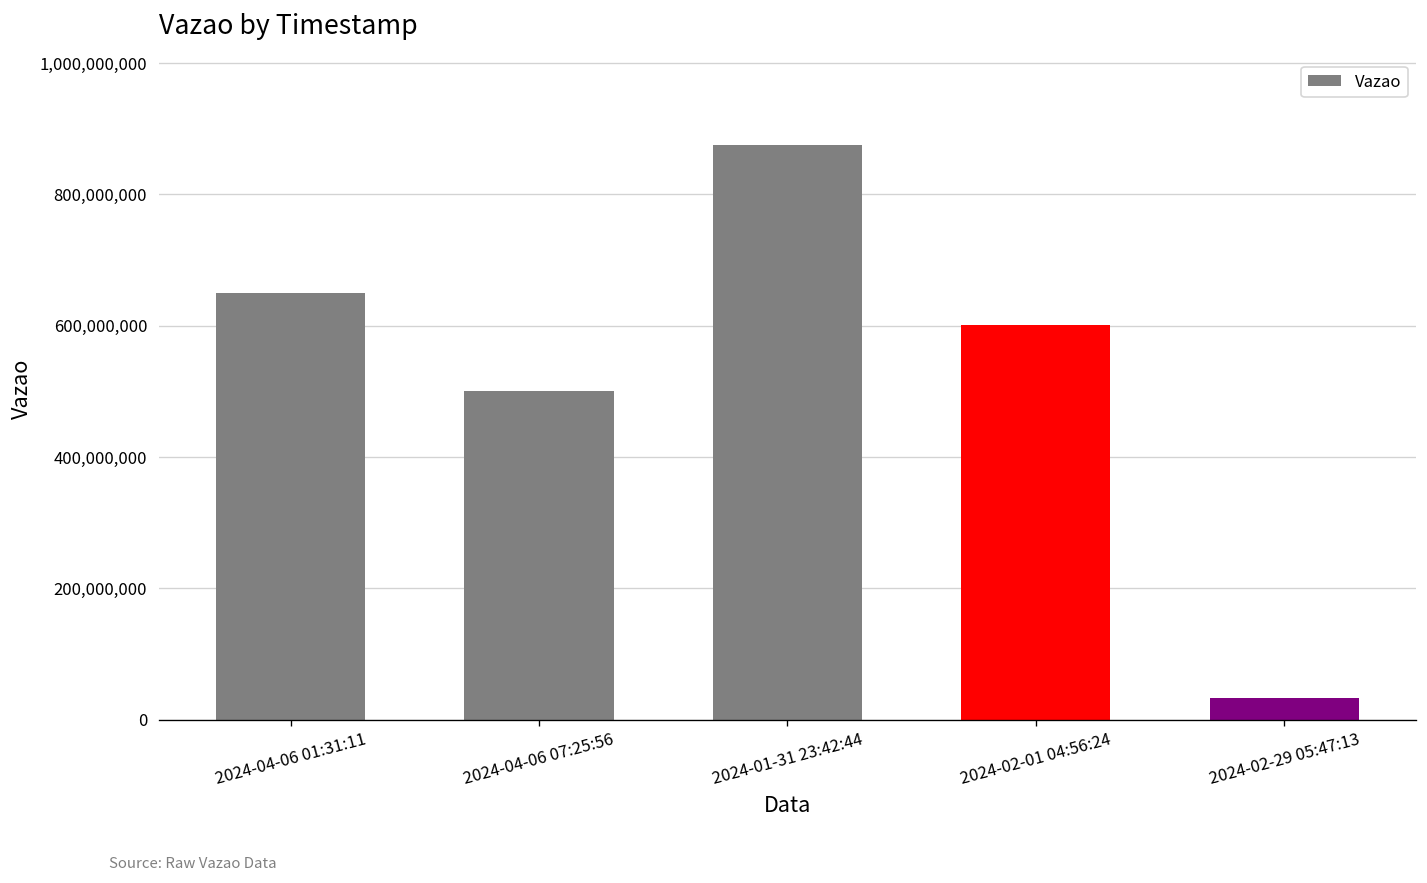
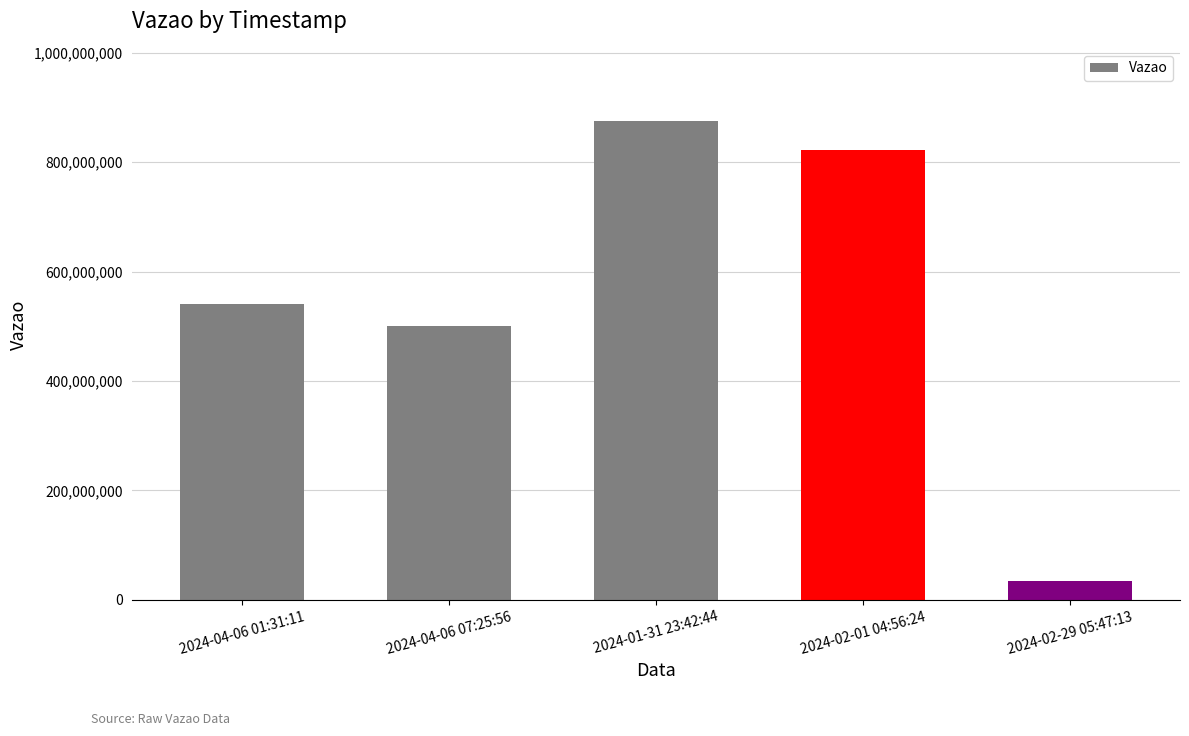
  {
-   "2024-04-06 01:31:11": "650,000,000",
+   "2024-04-06 01:31:11": "540,000,000",
    "2024-04-06 07:25:56": "500,000,000",
    "2024-01-31 23:42:44": "880,000,000",
-   "2024-02-01 04:56:24": "600,000,000",
+   "2024-02-01 04:56:24": "820,000,000",
    "2024-02-29 05:47:13": "30,000,000"
  }
